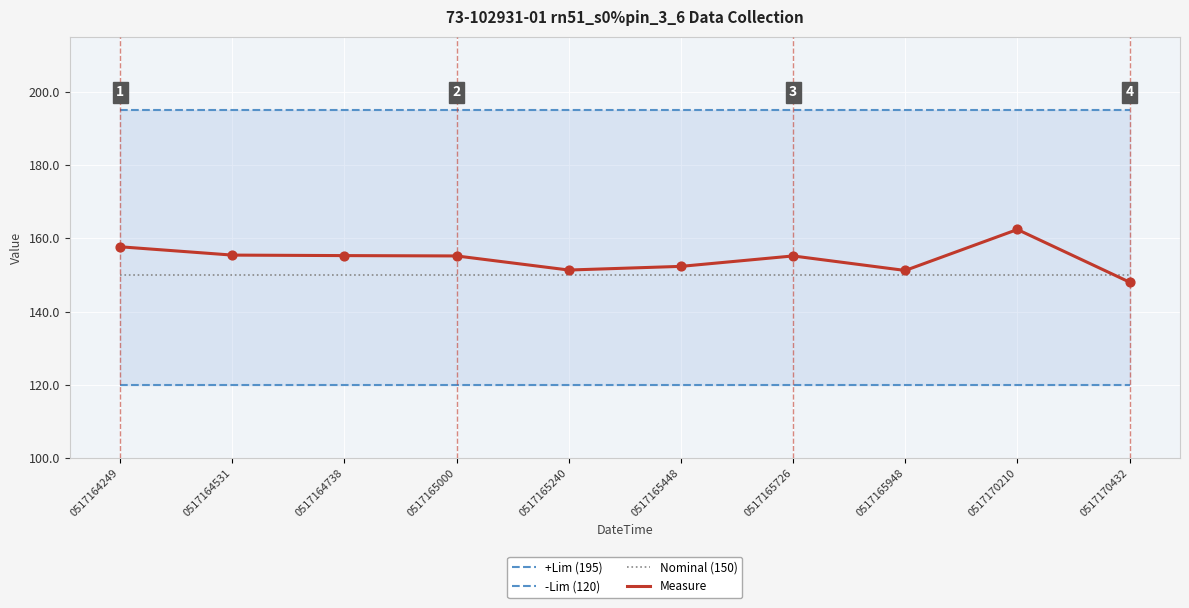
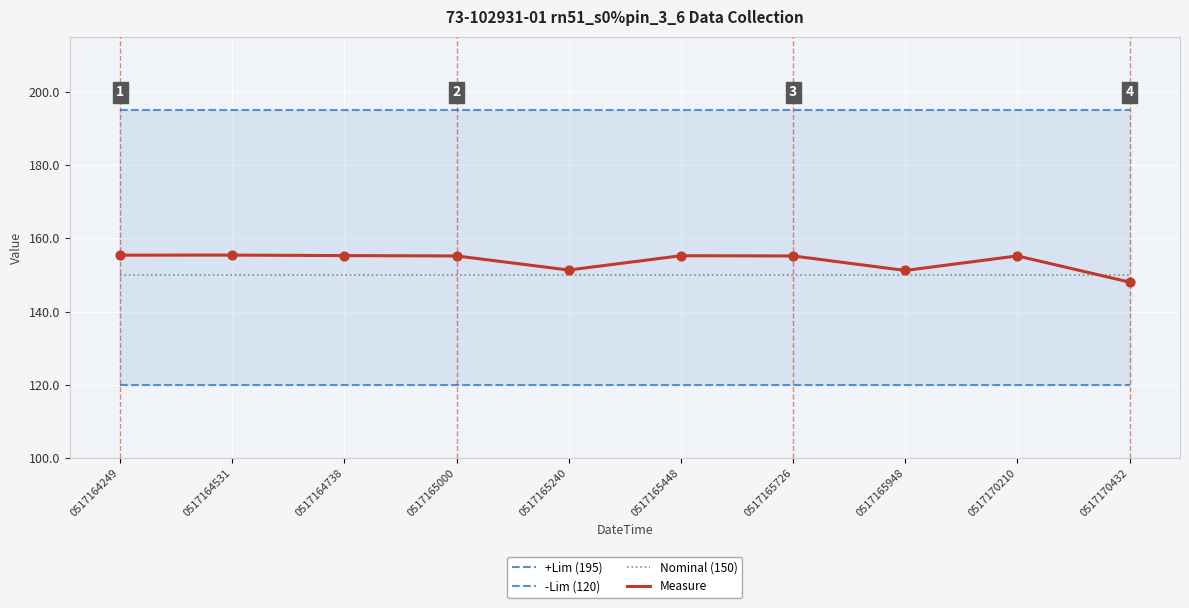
  {
    "Nominal (150)": {
      "0517164249": 150,
      "0517164531": 150,
      "0517164738": 150,
      "0517165000": 150,
      "0517165240": 150,
      "0517165448": 150,
      "0517165726": 150,
      "0517165948": 150,
      "0517170210": 150,
      "0517170432": 150
    },
    "Measure": {
-     "0517164249": 158,
+     "0517164249": 155,
      "0517164531": 155,
      "0517164738": 155,
      "0517165000": 155,
      "0517165240": 151,
-     "0517165448": 152,
+     "0517165448": 155,
      "0517165726": 155,
      "0517165948": 151,
-     "0517170210": 162,
+     "0517170210": 155,
      "0517170432": 148
    }
  }
